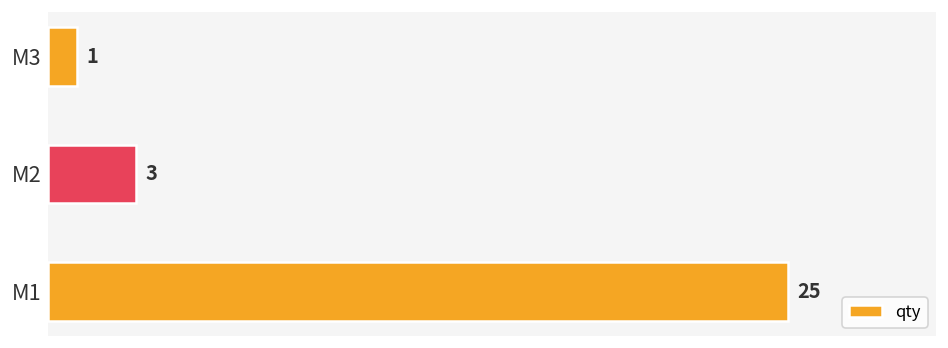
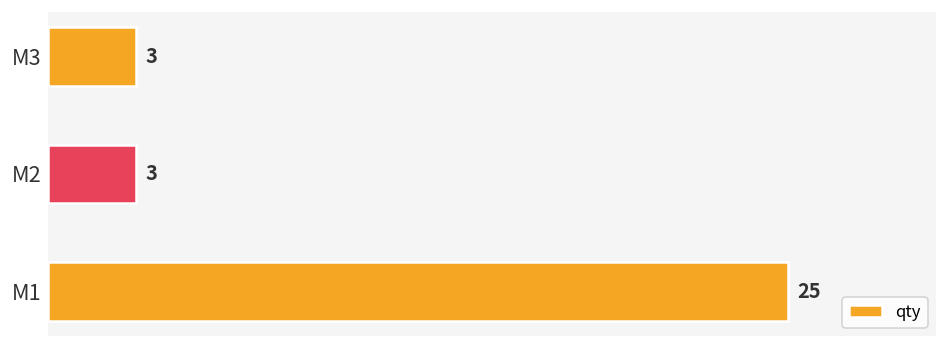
  {
-   "M3": 1,
+   "M3": 3,
    "M2": 3,
    "M1": 25
  }
